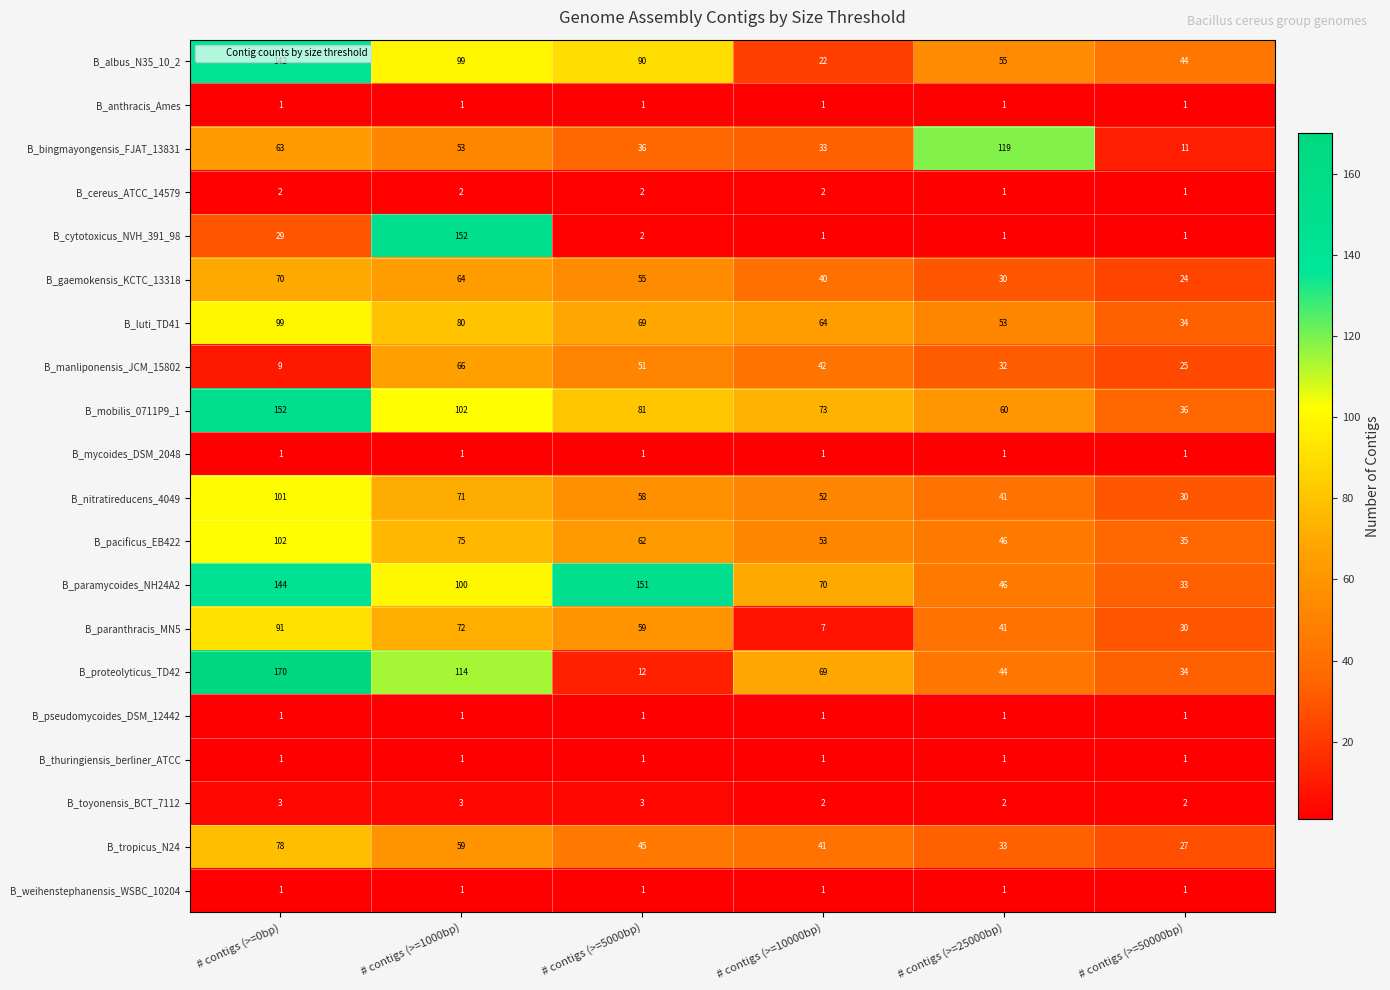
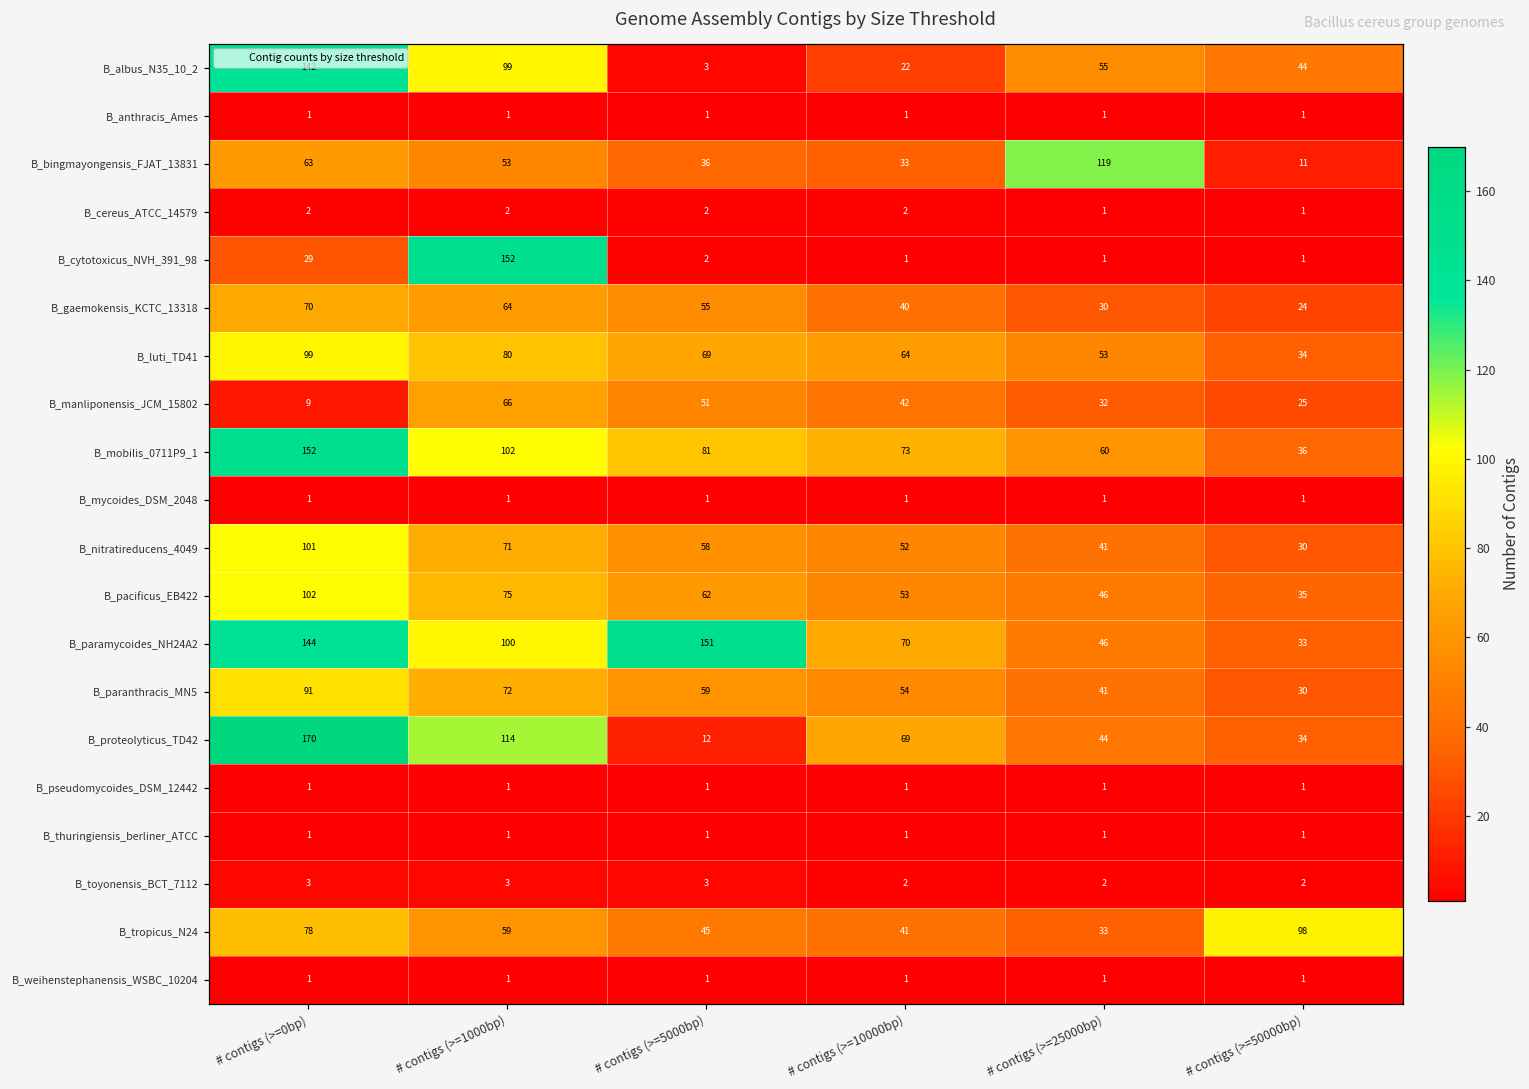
  {
    "B_albus_N35_10_2": {
      "# contigs (>=1000bp)": 99,
-     "# contigs (>=5000bp)": 90,
+     "# contigs (>=5000bp)": 3,
      "# contigs (>=10000bp)": 22,
      "# contigs (>=25000bp)": 55,
      "# contigs (>=50000bp)": 44
    },
    "B_anthracis_Ames": {
      "# contigs (>=0bp)": 1,
      "# contigs (>=1000bp)": 1,
      "# contigs (>=5000bp)": 1,
      "# contigs (>=10000bp)": 1,
      "# contigs (>=25000bp)": 1,
      "# contigs (>=50000bp)": 1
    },
    "B_bingmayongensis_FJAT_13831": {
      "# contigs (>=0bp)": 63,
      "# contigs (>=1000bp)": 53,
      "# contigs (>=5000bp)": 36,
      "# contigs (>=10000bp)": 33,
      "# contigs (>=25000bp)": 119,
      "# contigs (>=50000bp)": 11
    },
    "B_cereus_ATCC_14579": {
      "# contigs (>=0bp)": 2,
      "# contigs (>=1000bp)": 2,
      "# contigs (>=5000bp)": 2,
      "# contigs (>=10000bp)": 2,
      "# contigs (>=25000bp)": 1,
      "# contigs (>=50000bp)": 1
    },
    "B_cytotoxicus_NVH_391_98": {
      "# contigs (>=0bp)": 29,
      "# contigs (>=1000bp)": 152,
      "# contigs (>=5000bp)": 2,
      "# contigs (>=10000bp)": 1,
      "# contigs (>=25000bp)": 1,
      "# contigs (>=50000bp)": 1
    },
    "B_gaemokensis_KCTC_13318": {
      "# contigs (>=0bp)": 70,
      "# contigs (>=1000bp)": 64,
      "# contigs (>=5000bp)": 55,
      "# contigs (>=10000bp)": 40,
      "# contigs (>=25000bp)": 30,
      "# contigs (>=50000bp)": 24
    },
    "B_luti_TD41": {
      "# contigs (>=0bp)": 99,
      "# contigs (>=1000bp)": 80,
      "# contigs (>=5000bp)": 69,
      "# contigs (>=10000bp)": 64,
      "# contigs (>=25000bp)": 53,
      "# contigs (>=50000bp)": 34
    },
    "B_manliponensis_JCM_15802": {
      "# contigs (>=0bp)": 9,
      "# contigs (>=1000bp)": 66,
      "# contigs (>=5000bp)": 51,
      "# contigs (>=10000bp)": 42,
      "# contigs (>=25000bp)": 32,
      "# contigs (>=50000bp)": 25
    },
    "B_mobilis_0711P9_1": {
      "# contigs (>=0bp)": 152,
      "# contigs (>=1000bp)": 102,
      "# contigs (>=5000bp)": 81,
      "# contigs (>=10000bp)": 73,
      "# contigs (>=25000bp)": 60,
      "# contigs (>=50000bp)": 36
    },
    "B_mycoides_DSM_2048": {
      "# contigs (>=0bp)": 1,
      "# contigs (>=1000bp)": 1,
      "# contigs (>=5000bp)": 1,
      "# contigs (>=10000bp)": 1,
      "# contigs (>=25000bp)": 1,
      "# contigs (>=50000bp)": 1
    },
    "B_nitratireducens_4049": {
      "# contigs (>=0bp)": 101,
      "# contigs (>=1000bp)": 71,
      "# contigs (>=5000bp)": 58,
      "# contigs (>=10000bp)": 52,
      "# contigs (>=25000bp)": 41,
      "# contigs (>=50000bp)": 30
    },
    "B_pacificus_EB422": {
      "# contigs (>=0bp)": 102,
      "# contigs (>=1000bp)": 75,
      "# contigs (>=5000bp)": 62,
      "# contigs (>=10000bp)": 53,
      "# contigs (>=25000bp)": 46,
      "# contigs (>=50000bp)": 35
    },
    "B_paramycoides_NH24A2": {
      "# contigs (>=0bp)": 144,
      "# contigs (>=1000bp)": 100,
      "# contigs (>=5000bp)": 151,
      "# contigs (>=10000bp)": 70,
      "# contigs (>=25000bp)": 46,
      "# contigs (>=50000bp)": 33
    },
    "B_paranthracis_MN5": {
      "# contigs (>=0bp)": 91,
      "# contigs (>=1000bp)": 72,
      "# contigs (>=5000bp)": 59,
-     "# contigs (>=10000bp)": 7,
+     "# contigs (>=10000bp)": 54,
      "# contigs (>=25000bp)": 41,
      "# contigs (>=50000bp)": 30
    },
    "B_proteolyticus_TD42": {
      "# contigs (>=0bp)": 170,
      "# contigs (>=1000bp)": 114,
      "# contigs (>=5000bp)": 12,
      "# contigs (>=10000bp)": 69,
      "# contigs (>=25000bp)": 44,
      "# contigs (>=50000bp)": 34
    },
    "B_pseudomycoides_DSM_12442": {
      "# contigs (>=0bp)": 1,
      "# contigs (>=1000bp)": 1,
      "# contigs (>=5000bp)": 1,
      "# contigs (>=10000bp)": 1,
      "# contigs (>=25000bp)": 1,
      "# contigs (>=50000bp)": 1
    },
    "B_thuringiensis_berliner_ATCC": {
      "# contigs (>=0bp)": 1,
      "# contigs (>=1000bp)": 1,
      "# contigs (>=5000bp)": 1,
      "# contigs (>=10000bp)": 1,
      "# contigs (>=25000bp)": 1,
      "# contigs (>=50000bp)": 1
    },
    "B_toyonensis_BCT_7112": {
      "# contigs (>=0bp)": 3,
      "# contigs (>=1000bp)": 3,
      "# contigs (>=5000bp)": 3,
      "# contigs (>=10000bp)": 2,
      "# contigs (>=25000bp)": 2,
      "# contigs (>=50000bp)": 2
    },
    "B_tropicus_N24": {
      "# contigs (>=0bp)": 78,
      "# contigs (>=1000bp)": 59,
      "# contigs (>=5000bp)": 45,
      "# contigs (>=10000bp)": 41,
      "# contigs (>=25000bp)": 33,
-     "# contigs (>=50000bp)": 27
+     "# contigs (>=50000bp)": 98
    },
    "B_weihenstephanensis_WSBC_10204": {
      "# contigs (>=0bp)": 1,
      "# contigs (>=1000bp)": 1,
      "# contigs (>=5000bp)": 1,
      "# contigs (>=10000bp)": 1,
      "# contigs (>=25000bp)": 1,
      "# contigs (>=50000bp)": 1
    }
  }
